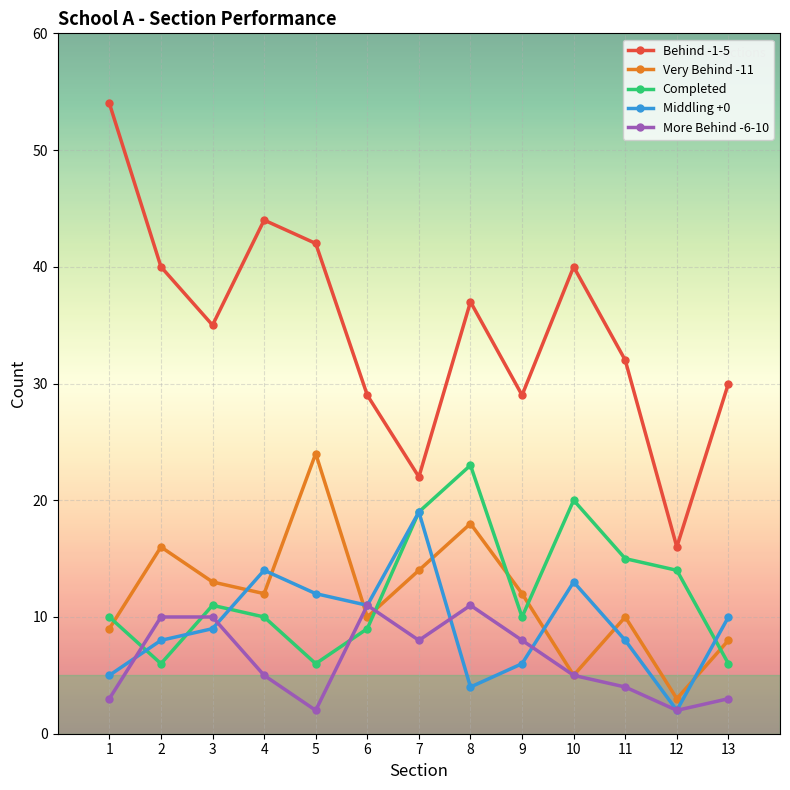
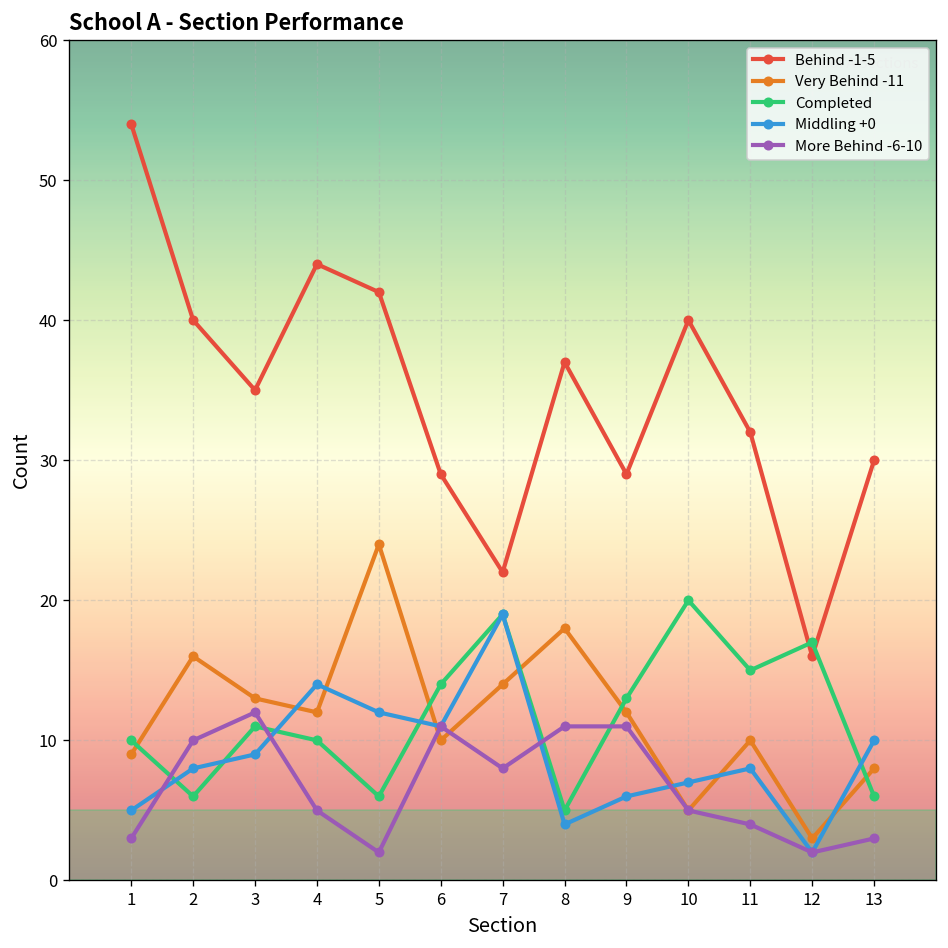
  {
    "Completed": {
      "1": 10,
      "2": 6,
      "3": 11,
      "4": 10,
      "5": 6,
-     "6": 9,
-     "8": 23,
-     "9": 10,
+     "6": 14,
+     "8": 5,
+     "9": 13,
      "10": 20,
      "11": 15,
-     "12": 14,
+     "12": 17,
      "13": 6
    },
    "Middling +0": {
      "1": 5,
      "2": 8,
      "3": 9,
      "4": 14,
      "5": 12,
      "8": 4,
      "9": 6,
-     "10": 13,
+     "10": 7,
      "11": 8,
      "13": 10
    },
    "More Behind -6-10": {
      "1": 3,
      "2": 10,
-     "3": 10,
+     "3": 12,
      "4": 5,
      "5": 2,
      "7": 8,
      "8": 11,
-     "9": 8,
+     "9": 11,
      "11": 4,
      "13": 3
    }
  }
